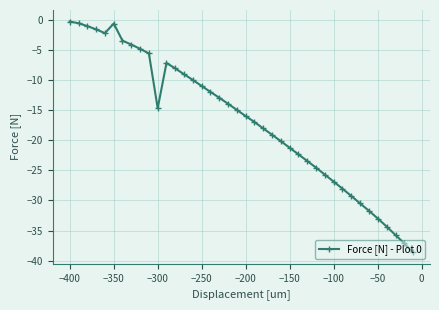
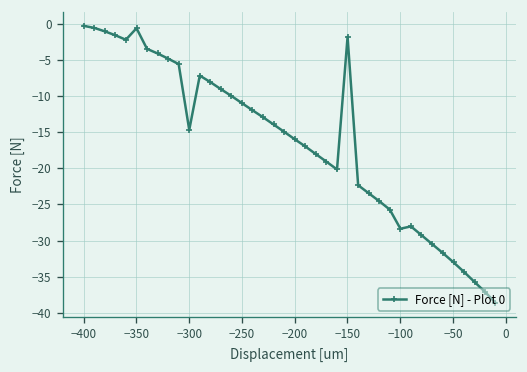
  {
    "−400": 0,
    "−350": -1,
    "−300": -15,
    "−250": -11,
    "−200": -16,
-   "−150": -21,
-   "−100": -27
+   "−150": -2,
+   "−100": -28
  }
